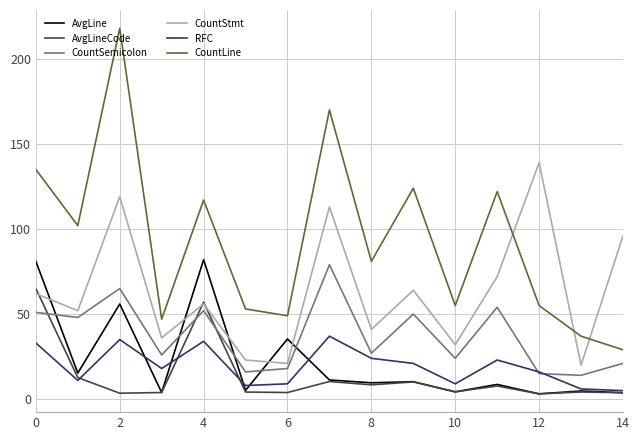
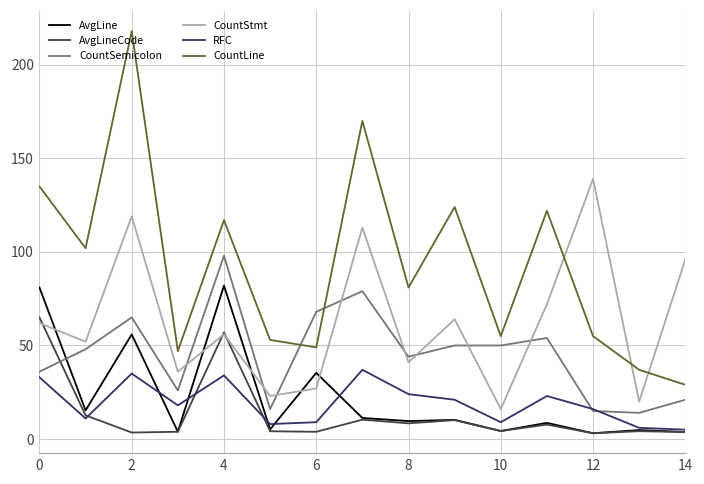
  {
    "AvgLine": {
      "0": 81,
      "2": 56,
      "4": 82,
      "6": 35
    },
    "CountSemicolon": {
-     "0": 51,
+     "0": 36,
      "2": 65,
-     "4": 52,
-     "6": 18,
-     "8": 27,
-     "10": 24,
+     "4": 98,
+     "6": 68,
+     "8": 44,
+     "10": 50,
      "14": 21
    },
    "CountStmt": {
      "0": 62,
      "2": 119,
-     "6": 21,
+     "6": 27,
      "8": 41,
-     "10": 32,
+     "10": 16,
      "12": 139,
      "14": 96
    }
  }
